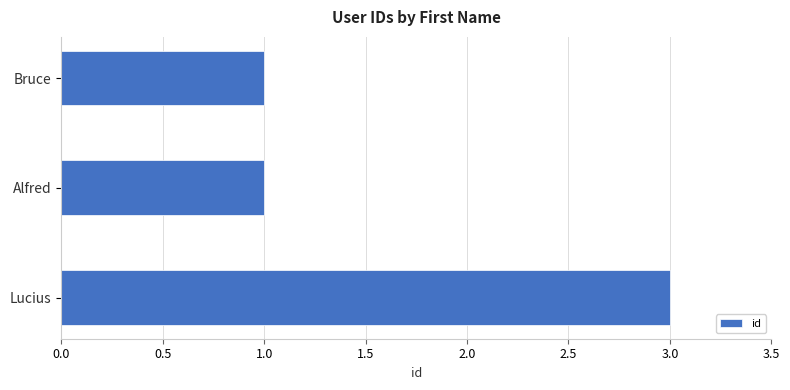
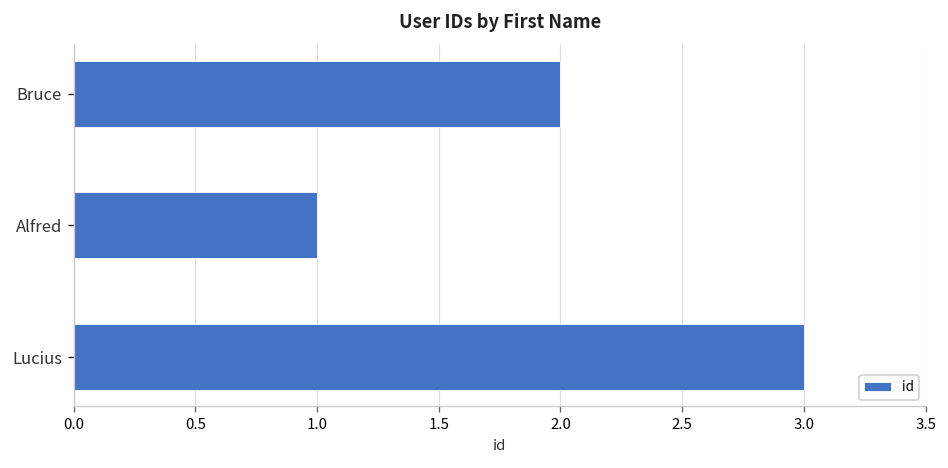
  {
-   "Bruce": 1,
+   "Bruce": 2,
    "Alfred": 1,
    "Lucius": 3
  }
